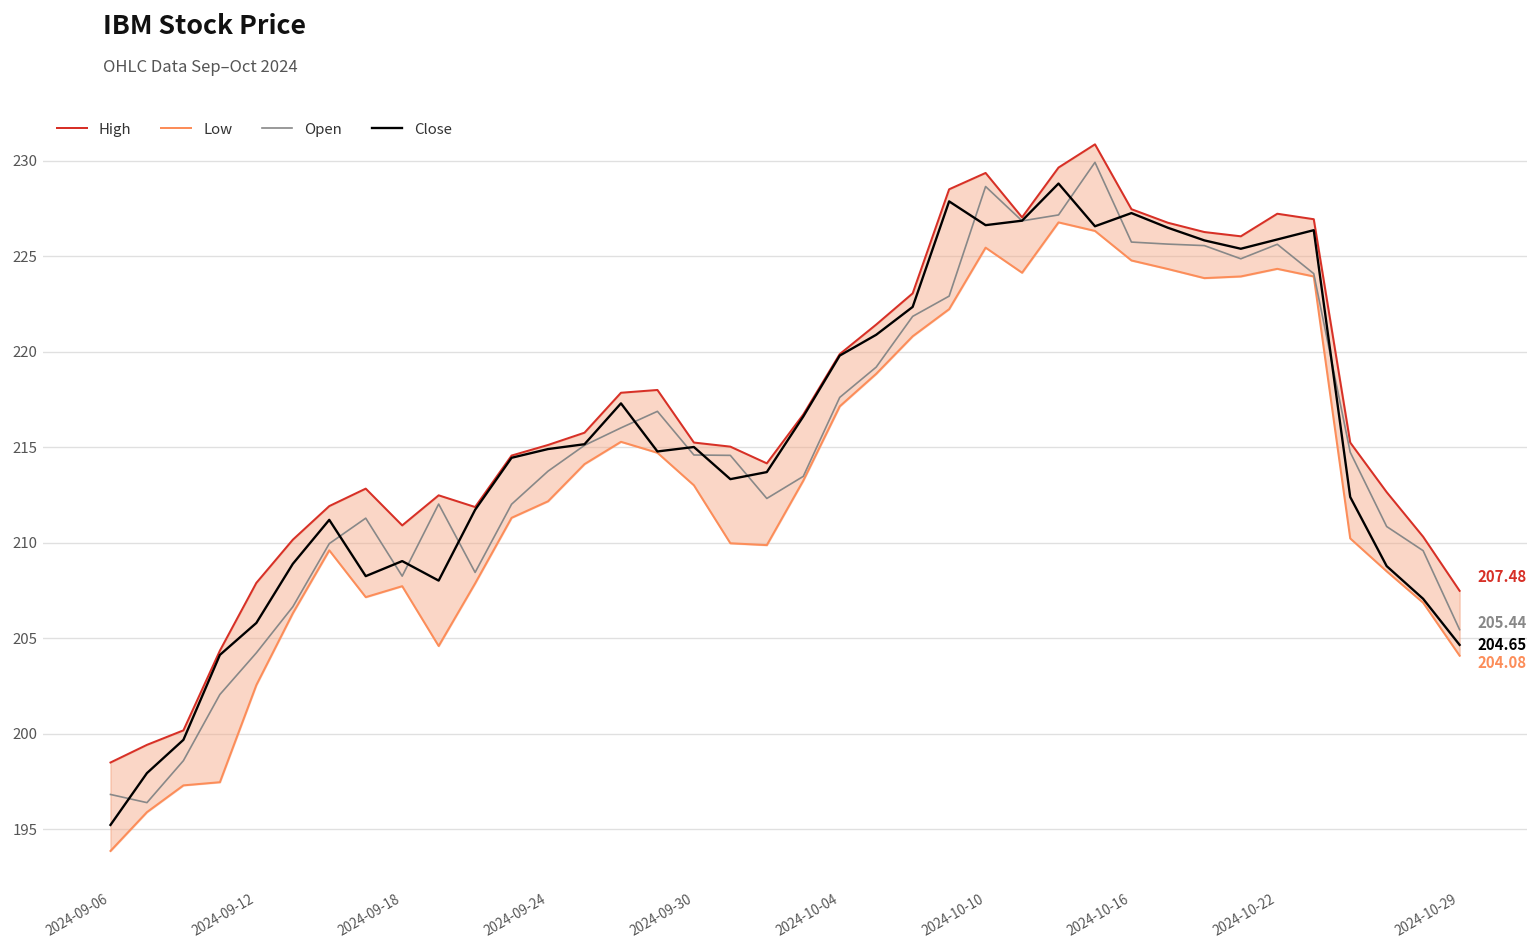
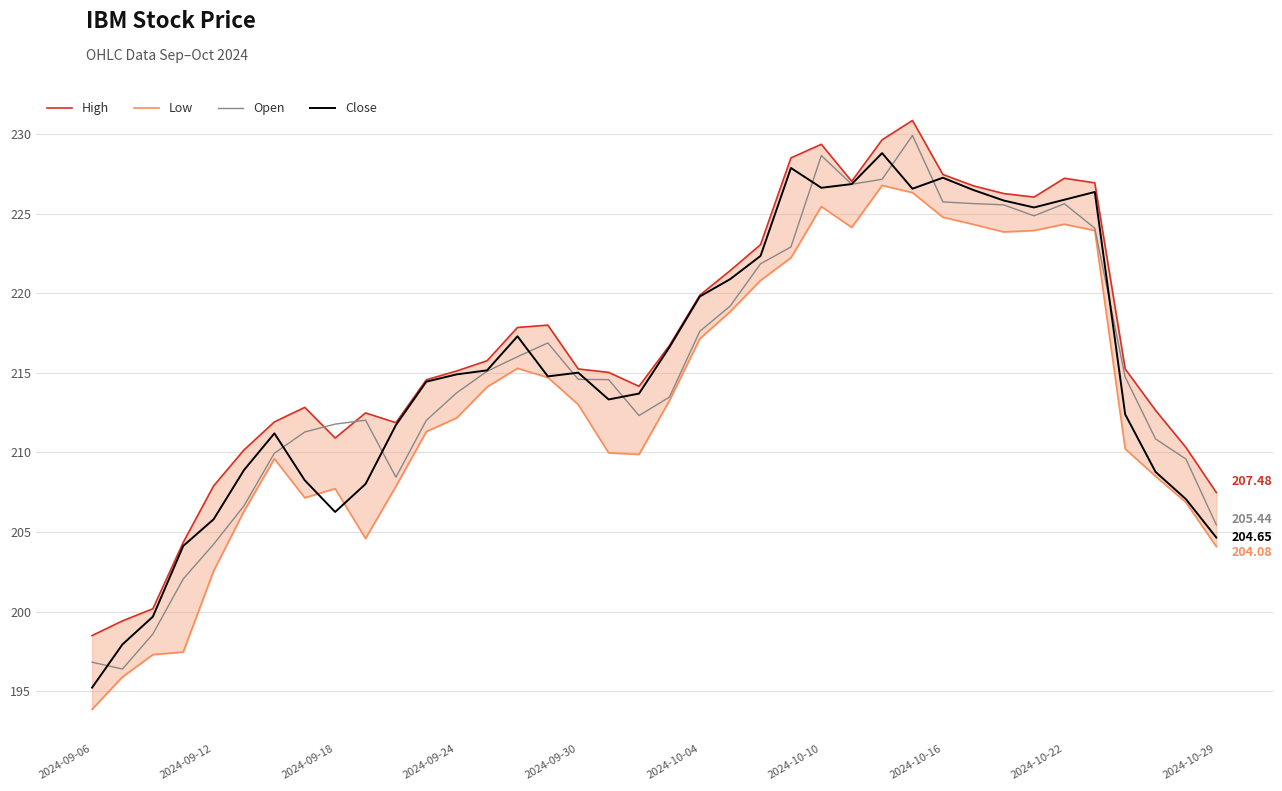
  {
    "High": {
      "2024-10-29": 207.48
    },
    "Low": {
      "2024-10-29": 204.08
    },
    "Open": {
      "2024-09-06": 196.8,
      "2024-09-12": 204.2,
-     "2024-09-18": 208.2,
+     "2024-09-18": 211.8,
      "2024-09-24": 213.7,
      "2024-09-30": 214.6,
      "2024-10-04": 217.6,
      "2024-10-10": 228.6,
      "2024-10-16": 225.7,
      "2024-10-22": 225.6
    },
    "Close": {
      "2024-09-06": 195.2,
      "2024-09-12": 205.8,
-     "2024-09-18": 209.0,
+     "2024-09-18": 206.3,
      "2024-09-24": 214.9,
      "2024-09-30": 215.0,
      "2024-10-10": 226.6,
      "2024-10-16": 227.2,
      "2024-10-22": 225.9
    }
  }
